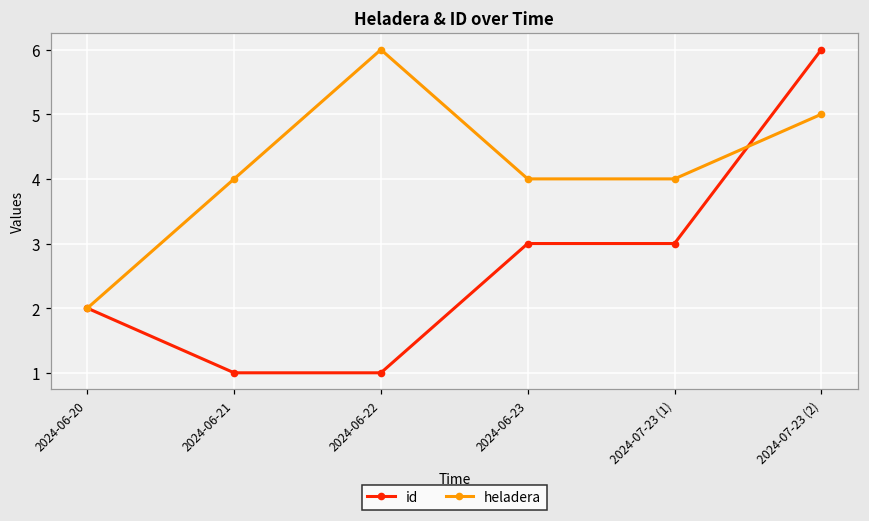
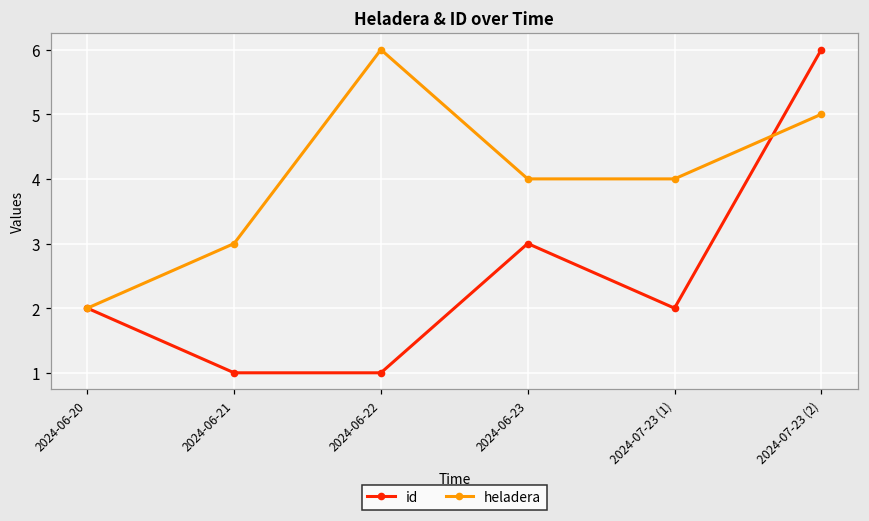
  {
    "id": {
      "2024-06-21": 1,
      "2024-06-22": 1,
      "2024-06-23": 3,
-     "2024-07-23 (1)": 3,
+     "2024-07-23 (1)": 2,
      "2024-07-23 (2)": 6
    },
    "heladera": {
-     "2024-06-21": 4,
+     "2024-06-21": 3,
      "2024-06-22": 6,
      "2024-06-23": 4,
      "2024-07-23 (1)": 4,
      "2024-07-23 (2)": 5
    }
  }
